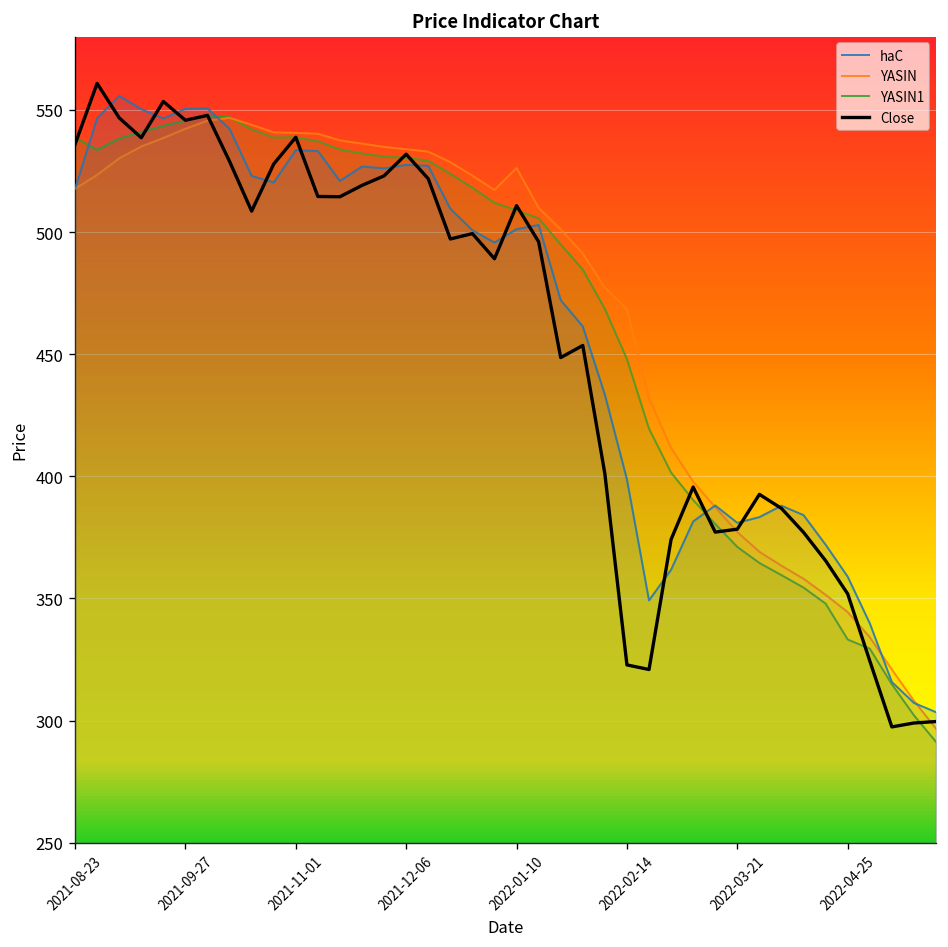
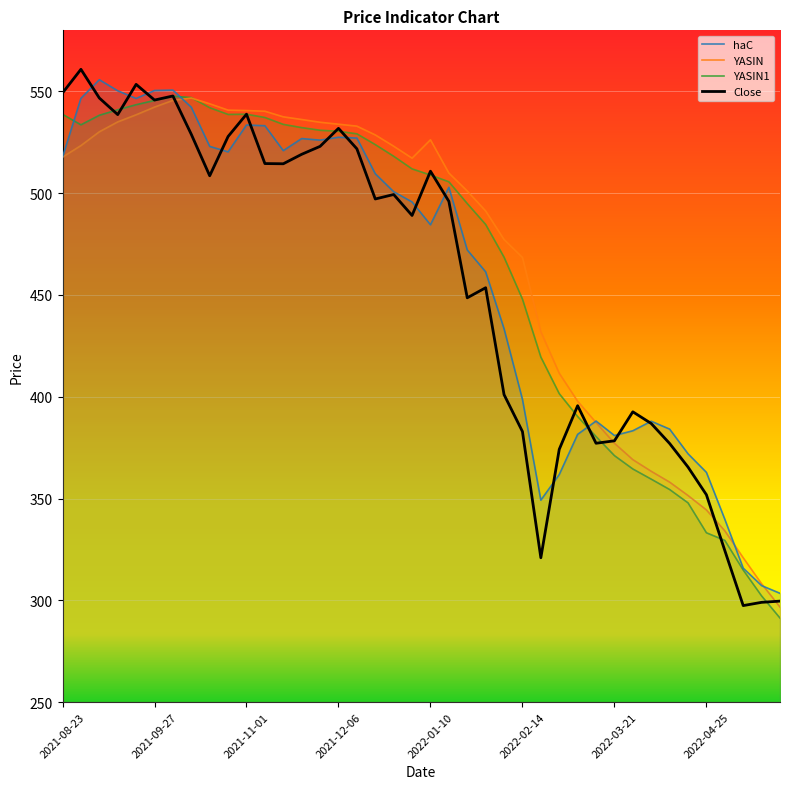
  {
    "haC": {
      "2021-09-27": 550,
      "2021-11-01": 533,
      "2021-12-06": 527,
-     "2022-01-10": 501,
+     "2022-01-10": 484,
      "2022-02-14": 399,
      "2022-03-21": 381,
-     "2022-04-25": 359
+     "2022-04-25": 363
    },
    "YASIN": {
      "2021-09-27": 542,
      "2021-11-01": 541,
      "2021-12-06": 534,
      "2022-01-10": 526,
      "2022-02-14": 468,
      "2022-04-25": 344
    },
    "YASIN1": {
      "2021-08-23": 539,
      "2021-12-06": 530,
      "2022-01-10": 509,
      "2022-02-14": 448,
      "2022-03-21": 371,
      "2022-04-25": 333
    },
    "Close": {
-     "2021-08-23": 536,
+     "2021-08-23": 549,
      "2021-12-06": 532,
      "2022-01-10": 511,
-     "2022-02-14": 323,
+     "2022-02-14": 383,
      "2022-04-25": 352
    }
  }
